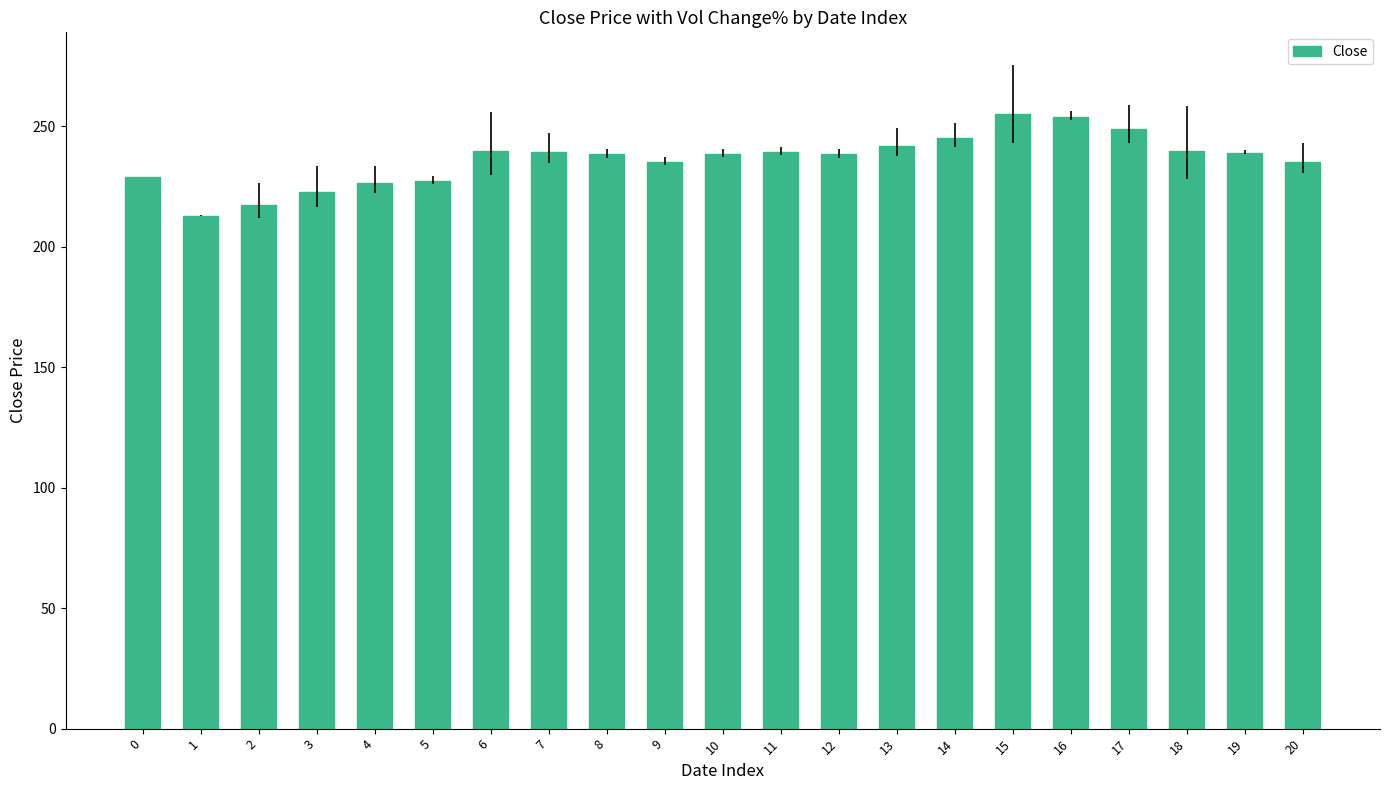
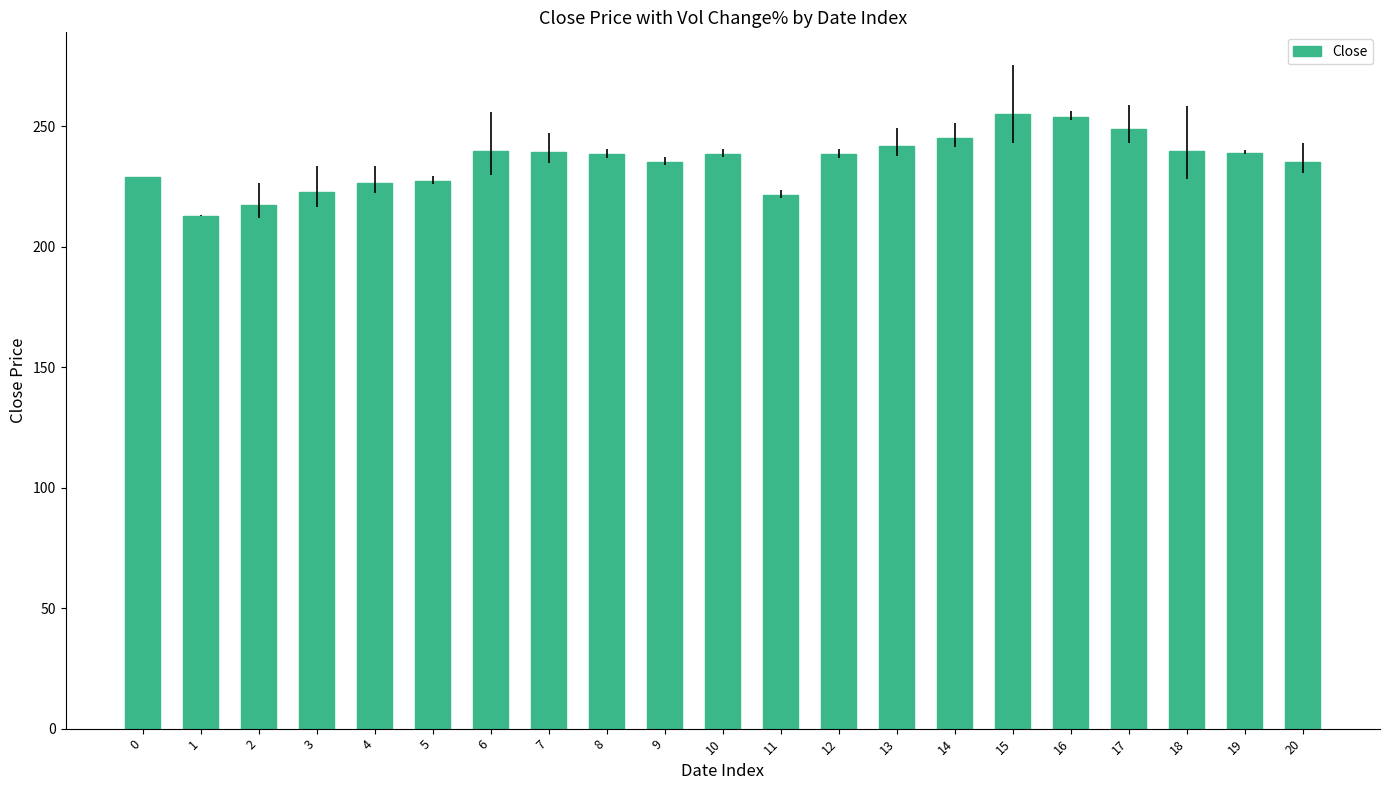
  {
    "0": 229,
    "1": 213,
    "2": 218,
    "3": 223,
    "4": 227,
    "5": 228,
    "6": 240,
    "7": 240,
    "8": 238,
    "9": 235,
    "10": 239,
-   "11": 240,
+   "11": 222,
    "12": 238,
    "13": 242,
    "14": 245,
    "15": 255,
    "16": 254,
    "17": 249,
    "18": 240,
    "19": 239,
    "20": 235
  }
